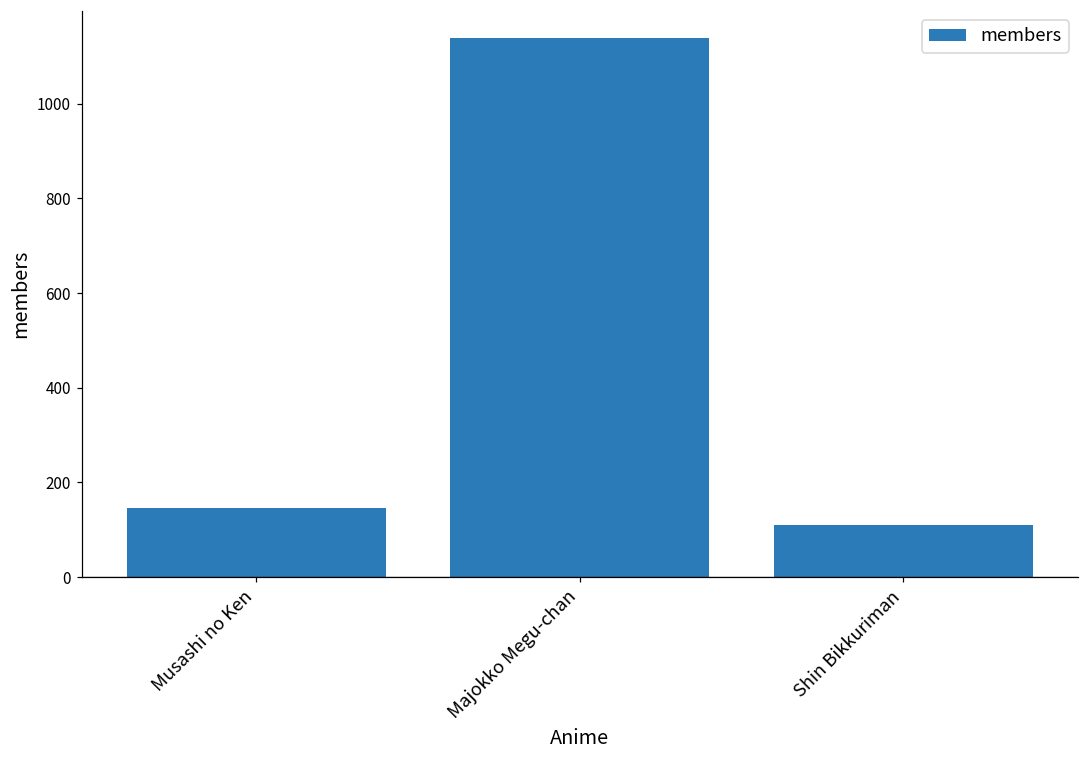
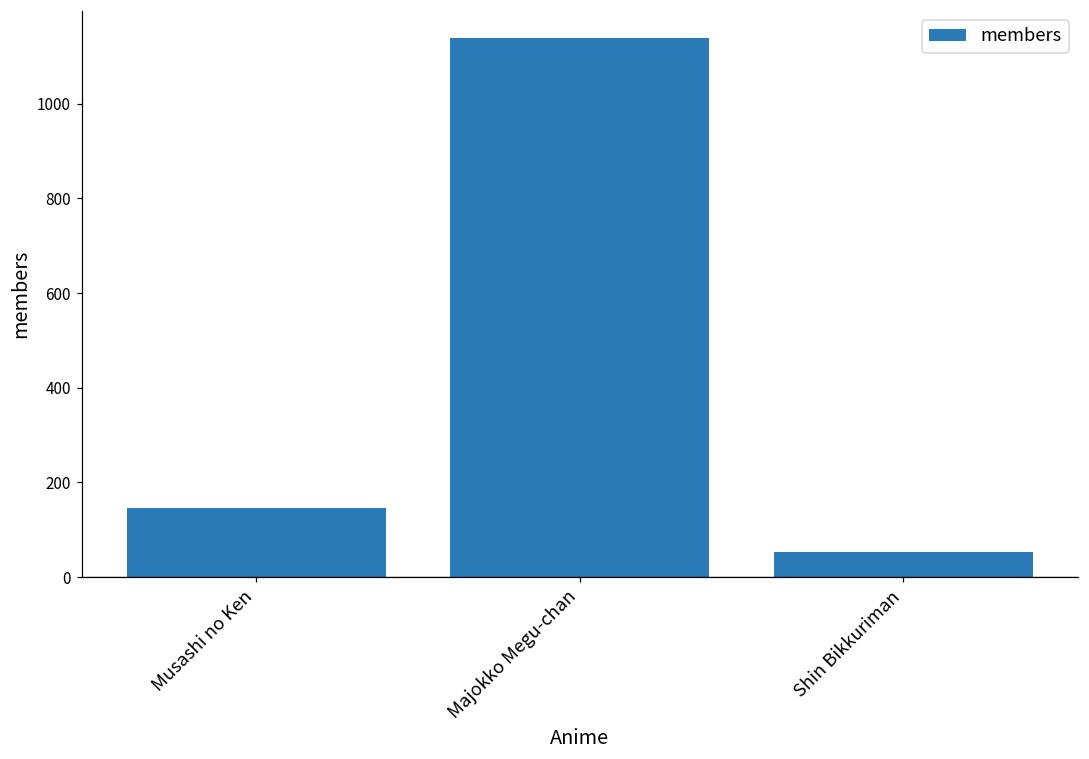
  {
    "Musashi no Ken": 150,
    "Majokko Megu-chan": 1140,
-   "Shin Bikkuriman": 110
+   "Shin Bikkuriman": 50
  }
